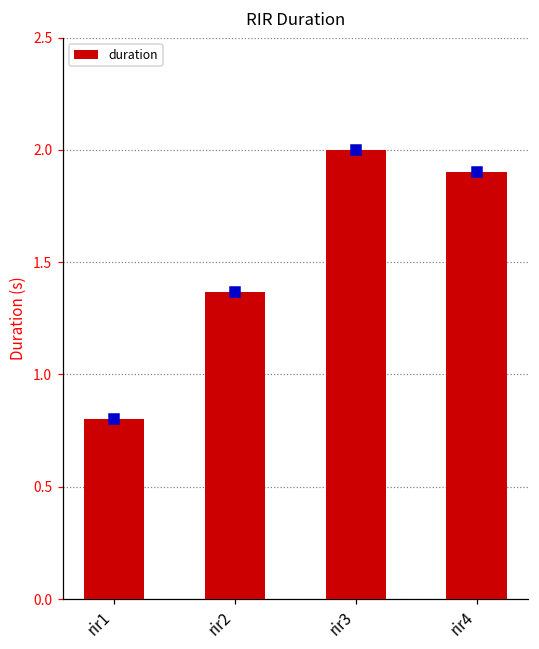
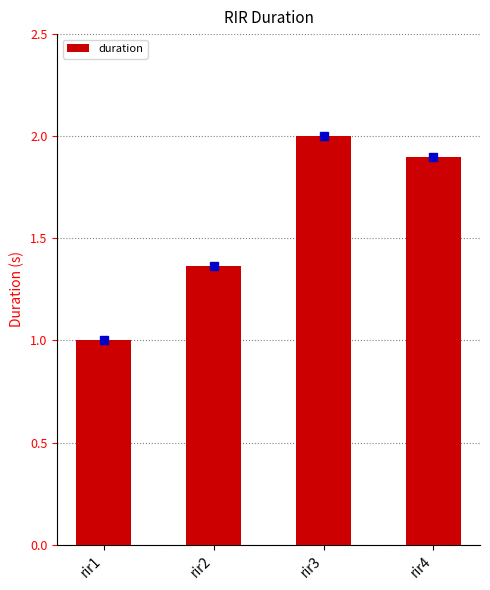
  {
    "duration": {
-     "rir1": 0.8,
+     "rir1": 1.0,
      "rir2": 1.37,
      "rir3": 2.0,
      "rir4": 1.9
    }
  }
